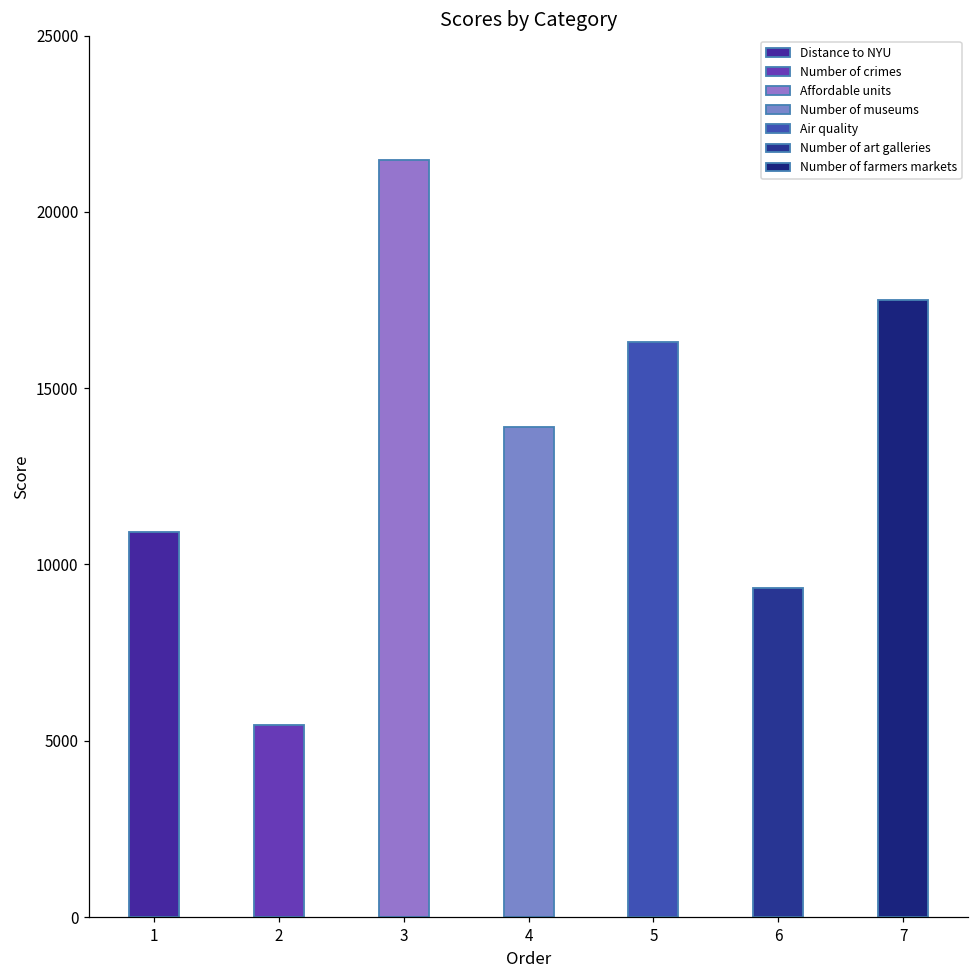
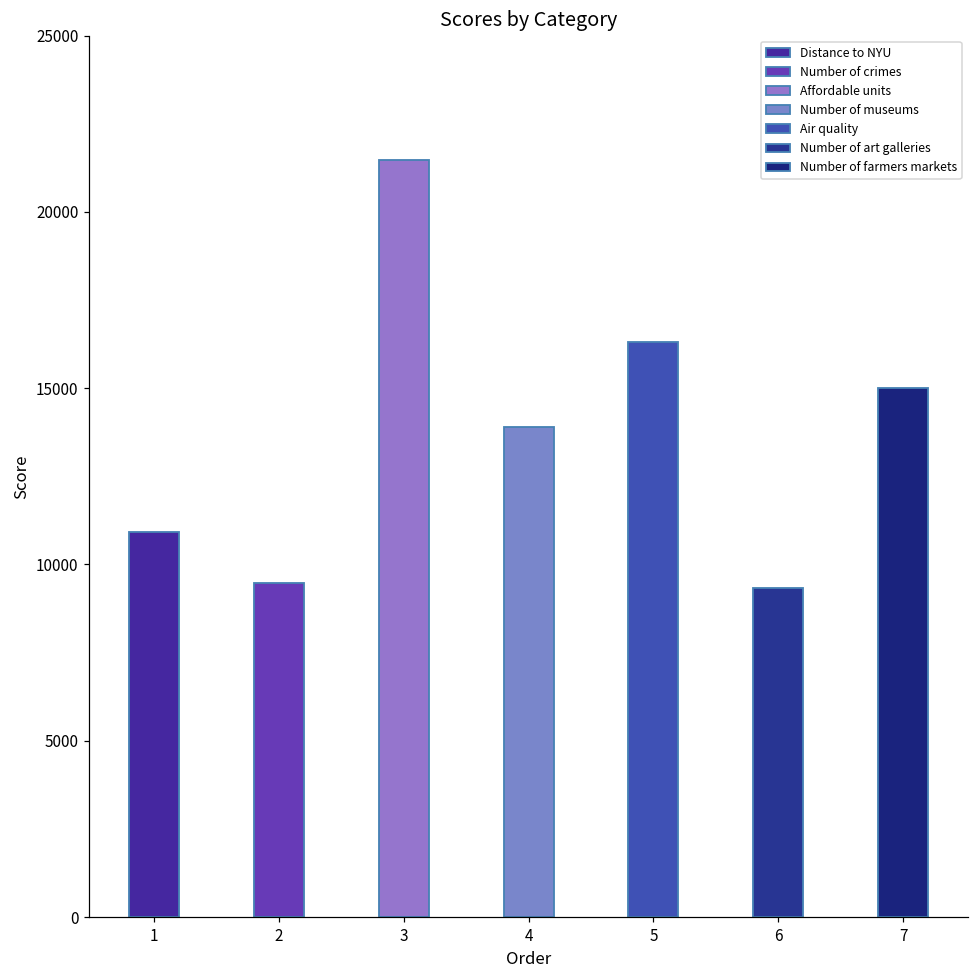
  {
    "1": 10900,
-   "2": 5500,
+   "2": 9500,
    "3": 21500,
    "4": 13900,
    "5": 16300,
    "6": 9300,
-   "7": 17500
+   "7": 15000
  }
